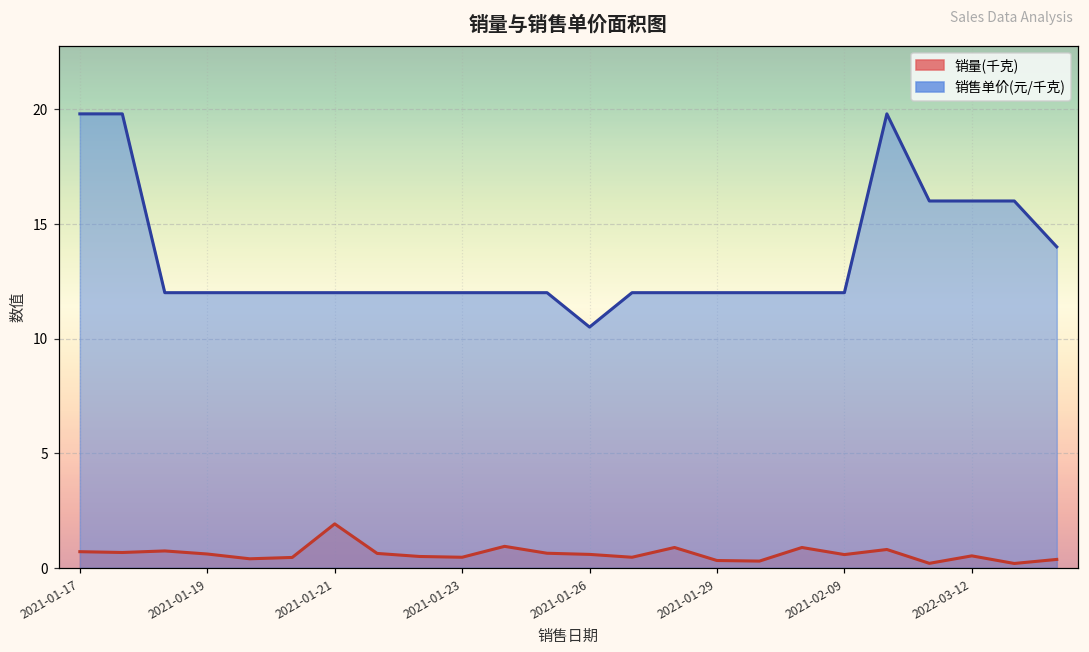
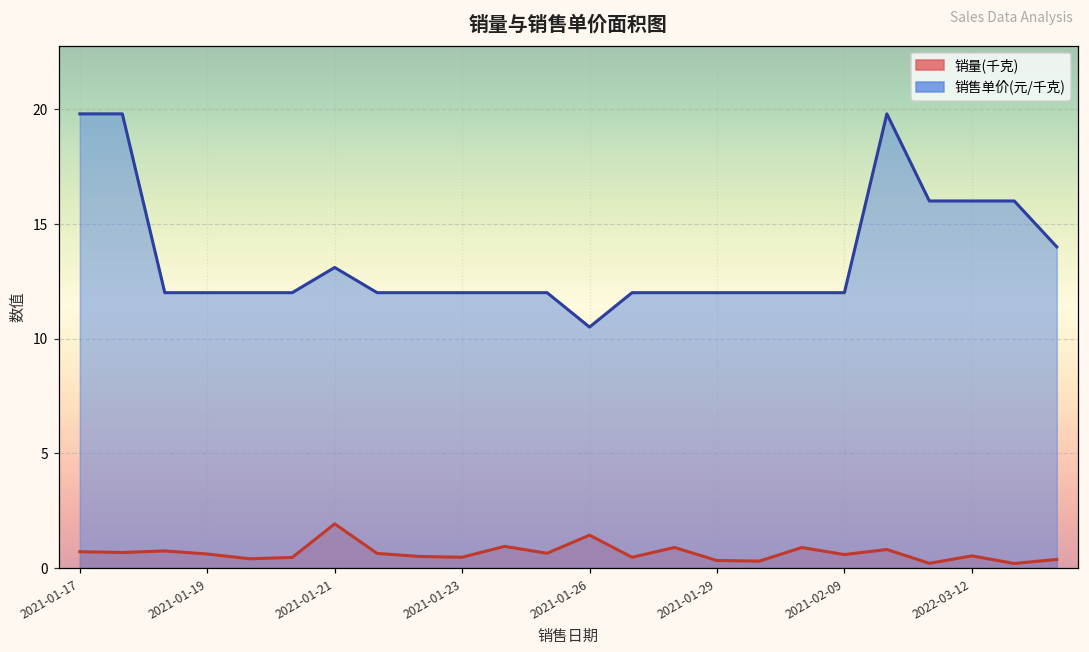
  {
    "销量(千克)": {
      "2021-01-21": 1.9,
-     "2021-01-26": 0.6,
+     "2021-01-26": 1.4,
      "2022-03-12": 0.5
    },
    "销售单价(元/千克)": {
-     "2021-01-21": 12.0,
+     "2021-01-21": 13.1,
      "2021-01-26": 10.5,
      "2022-03-12": 16.0
    }
  }
